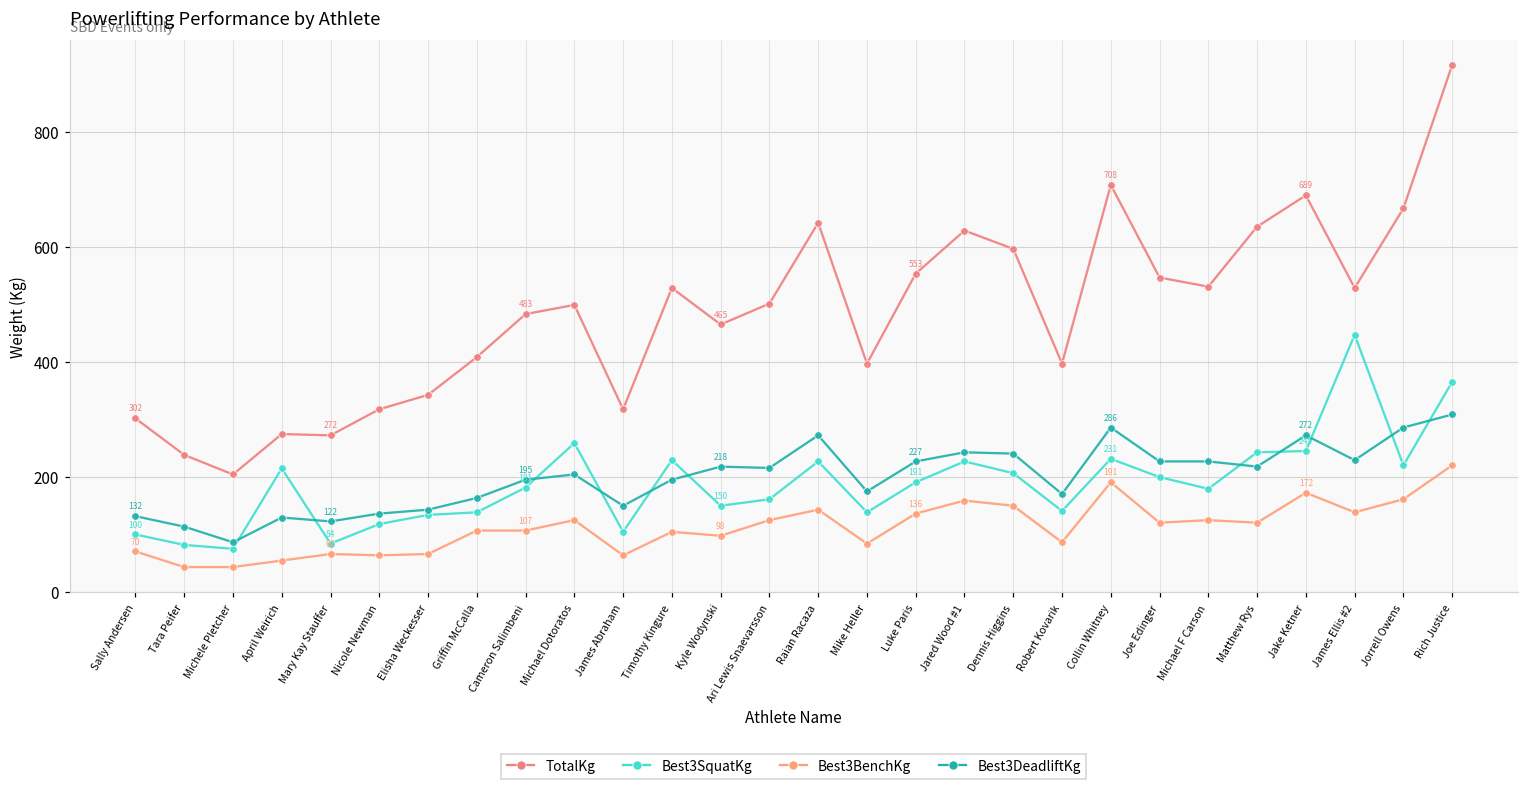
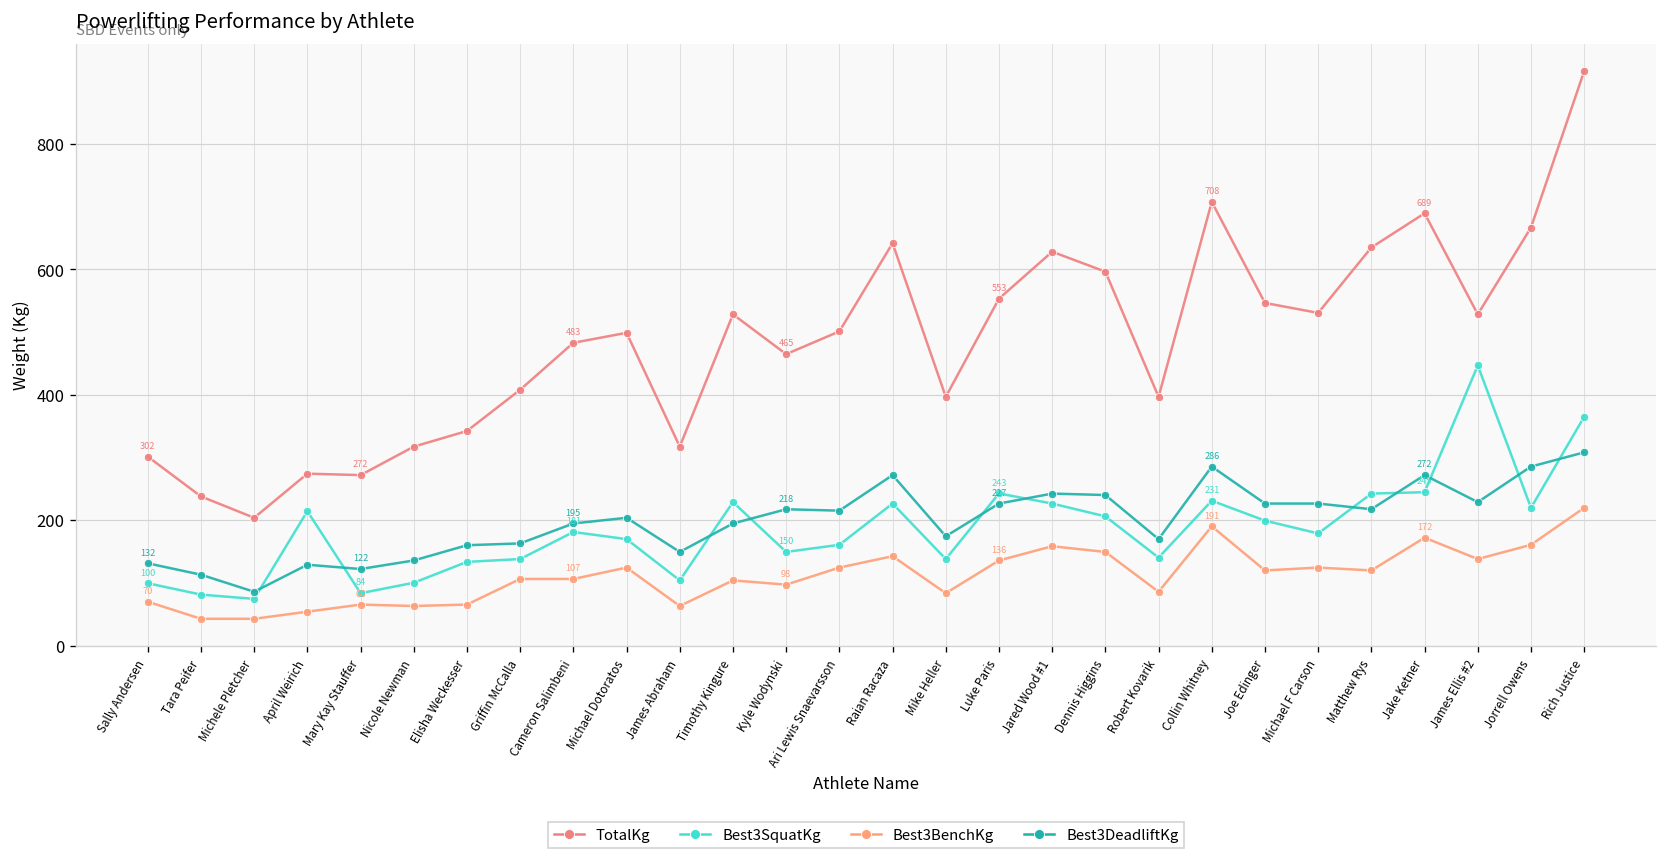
  {
    "Best3SquatKg": {
      "Sally Andersen": 100,
      "Mary Kay Stauffer": 84,
-     "Nicole Newman": 120,
-     "Michael Dotoratos": 260,
+     "Nicole Newman": 100,
+     "Michael Dotoratos": 170,
      "Kyle Wodynski": 150,
-     "Luke Paris": 191,
+     "Luke Paris": 243,
      "Collin Whitney": 231
    },
    "Best3DeadliftKg": {
      "Tara Peifer": 110,
      "Michele Pletcher": 90,
      "April Weirich": 130,
      "Nicole Newman": 140,
-     "Elisha Weckesser": 140,
+     "Elisha Weckesser": 160,
      "Griffin McCalla": 160,
      "Michael Dotoratos": 200,
      "James Abraham": 150,
      "Timothy Kingure": 200,
      "Ari Lewis Snaevarsson": 220,
      "Raian Racaza": 270,
      "Mike Heller": 170,
      "Jared Wood #1": 240,
      "Dennis Higgins": 240,
      "Robert Kovarik": 170,
      "Joe Edinger": 230,
      "Michael F Carson": 230,
      "Matthew Rys": 220,
      "James Ellis #2": 230,
      "Jorrell Owens": 290,
      "Rich Justice": 310
    }
  }
